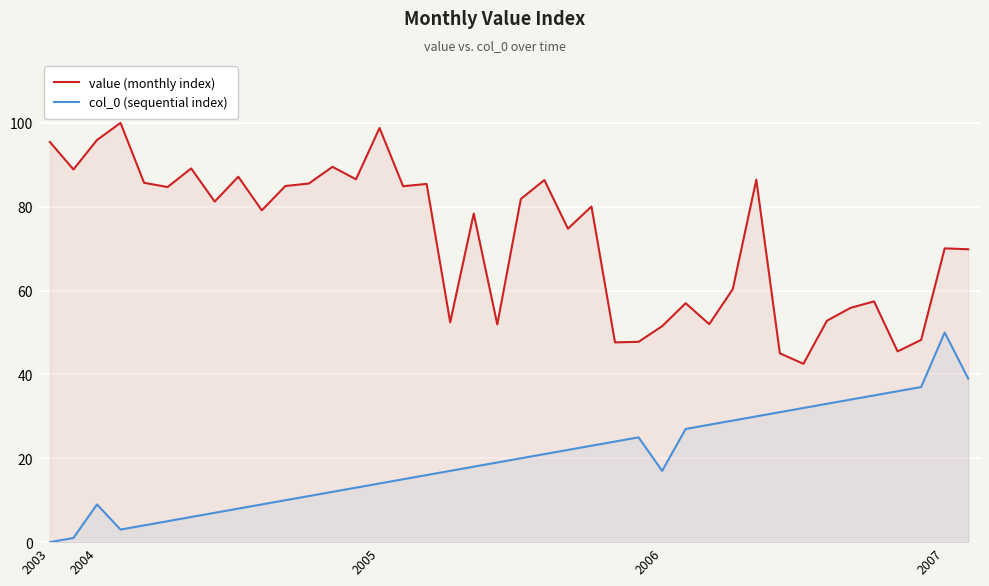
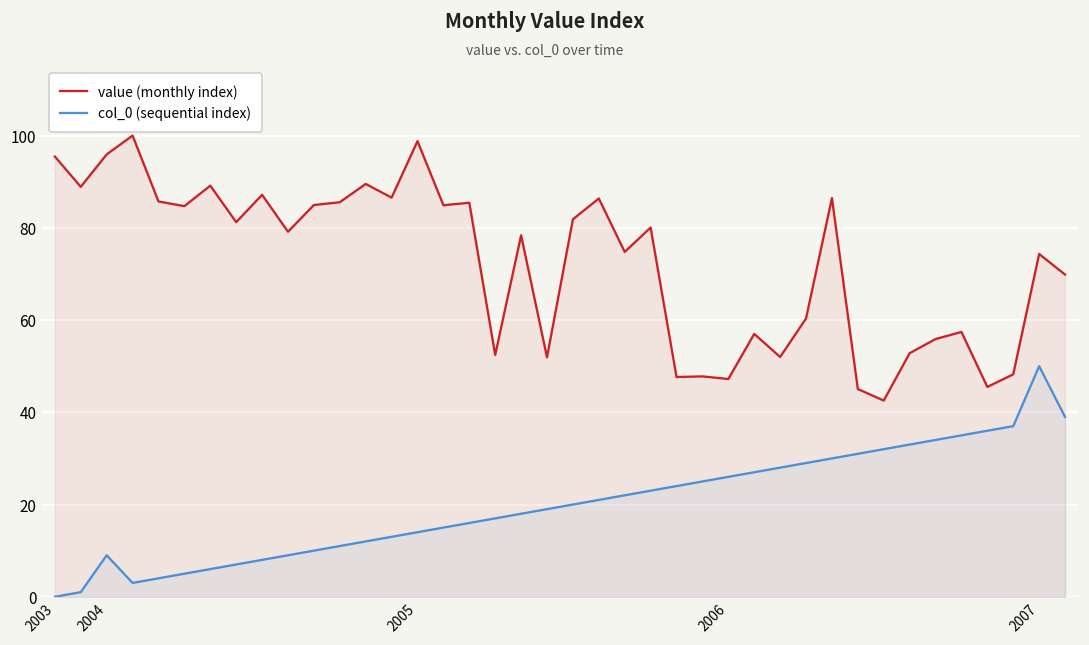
  {
    "value (monthly index)": {
      "2003": 95,
      "2004": 96,
      "2005": 99,
-     "2006": 52,
-     "2007": 70
+     "2006": 47,
+     "2007": 74
    },
    "col_0 (sequential index)": {
      "2003": 0,
      "2004": 9,
      "2005": 14,
-     "2006": 17,
+     "2006": 26,
      "2007": 50
    }
  }
